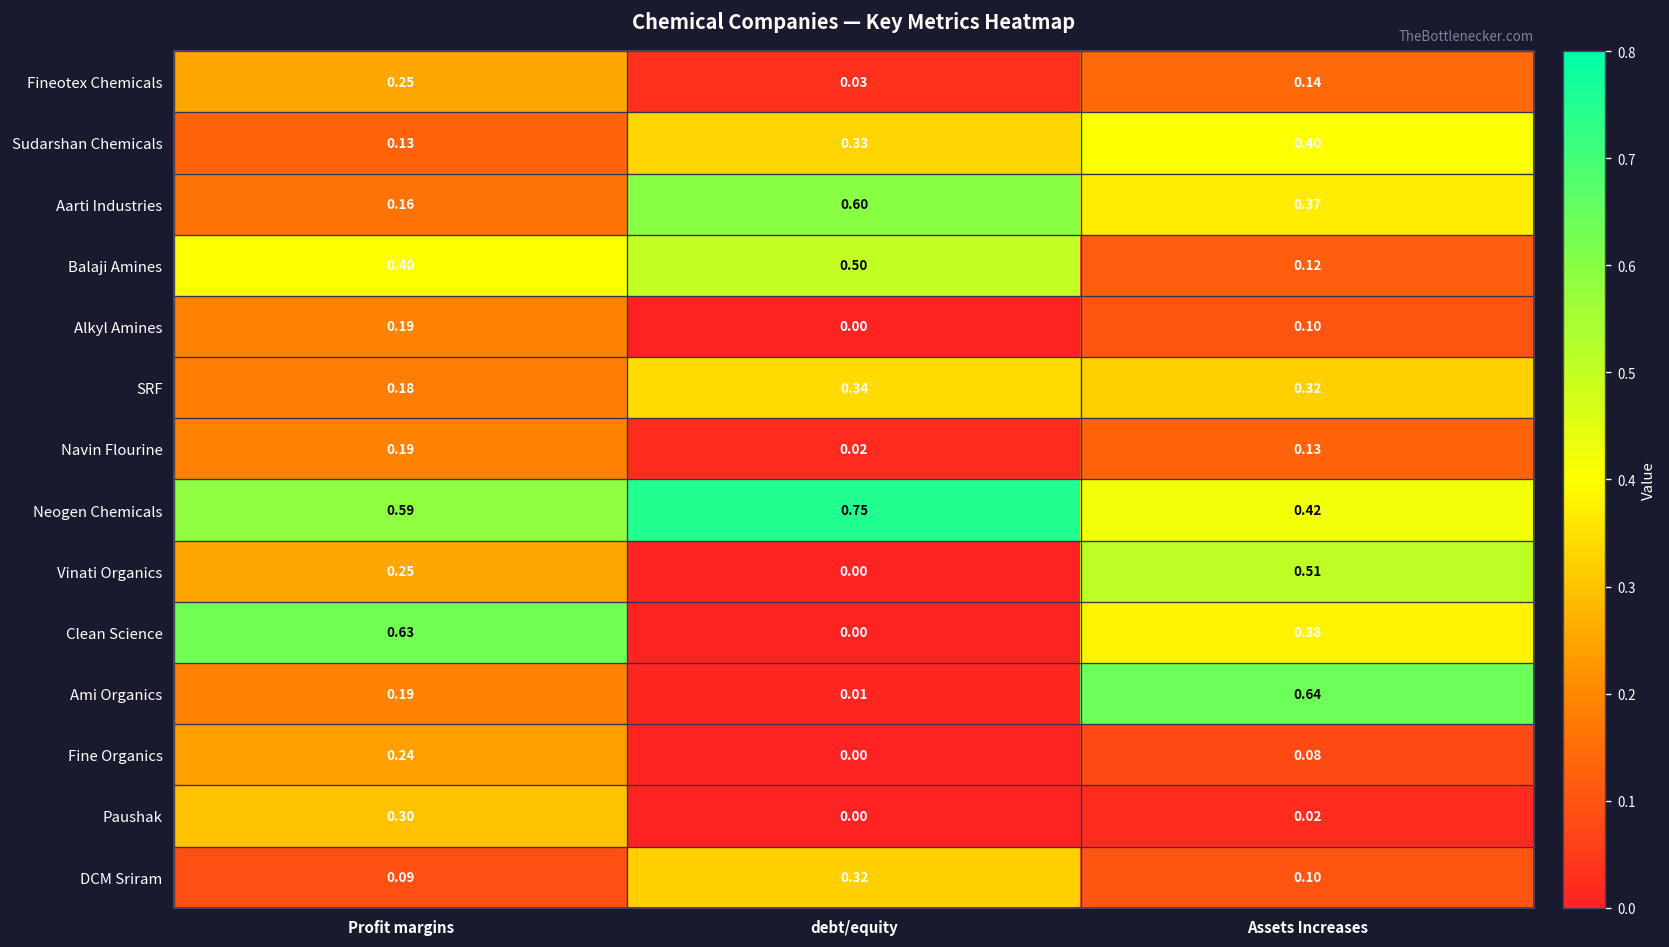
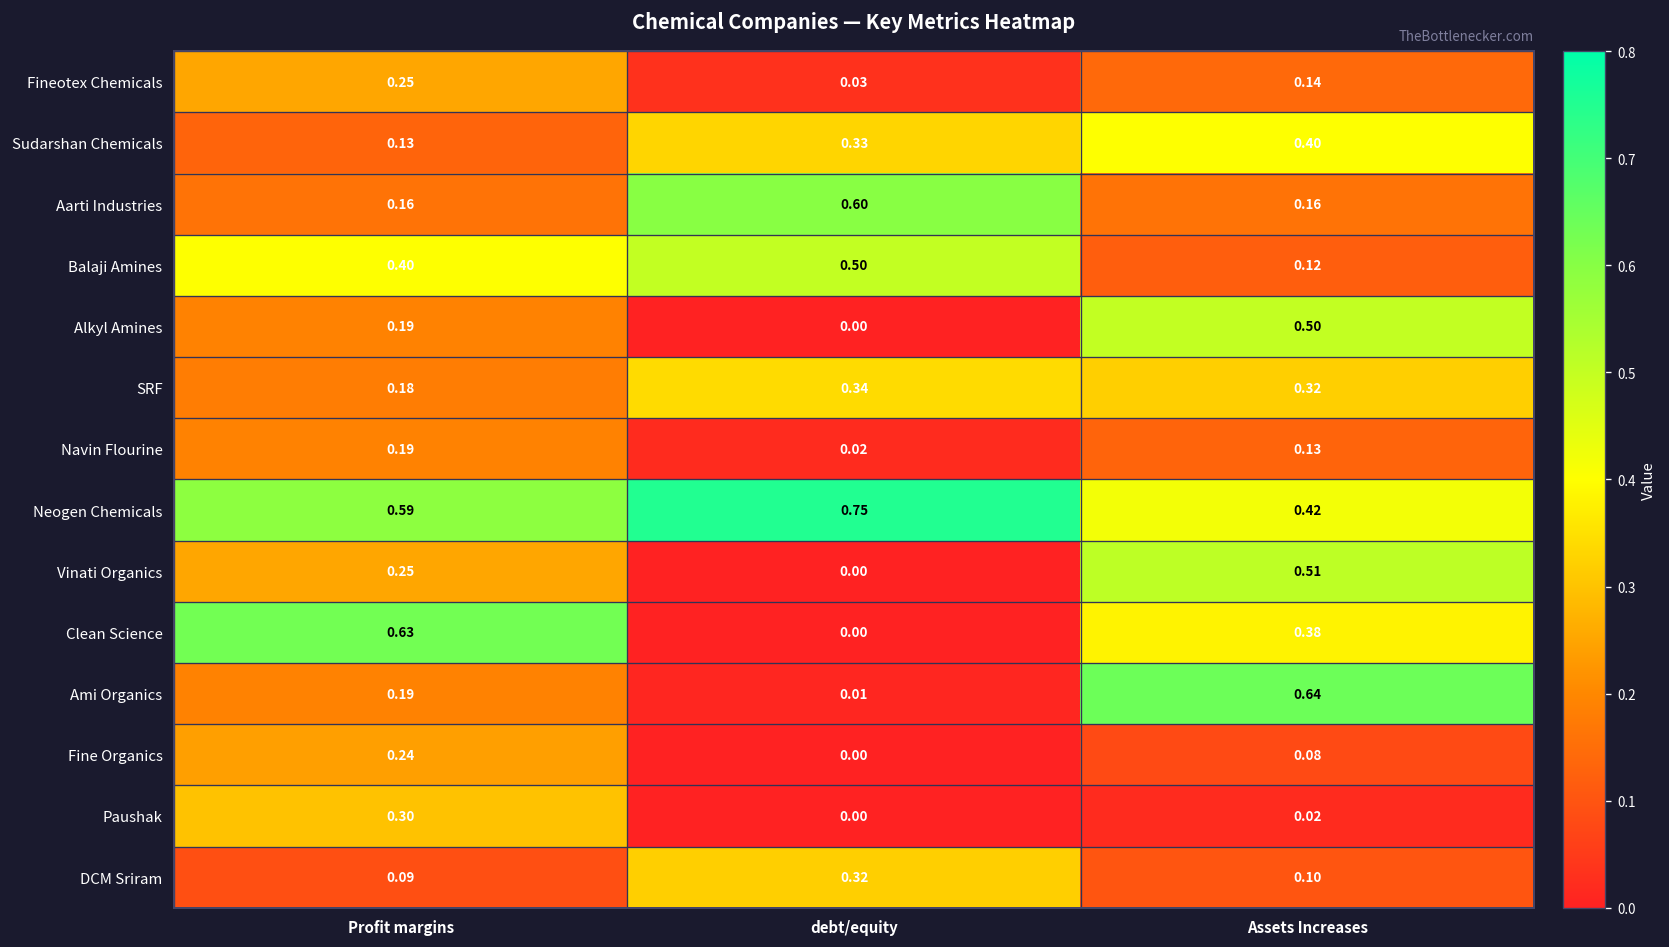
  {
    "Fineotex Chemicals": {
      "Profit margins": 0.25,
      "debt/equity": 0.03,
      "Assets Increases": 0.14
    },
    "Sudarshan Chemicals": {
      "Profit margins": 0.13,
      "debt/equity": 0.33,
      "Assets Increases": 0.40
    },
    "Aarti Industries": {
      "Profit margins": 0.16,
      "debt/equity": 0.60,
-     "Assets Increases": 0.37
+     "Assets Increases": 0.16
    },
    "Balaji Amines": {
      "Profit margins": 0.40,
      "debt/equity": 0.50,
      "Assets Increases": 0.12
    },
    "Alkyl Amines": {
      "Profit margins": 0.19,
      "debt/equity": 0.00,
-     "Assets Increases": 0.10
+     "Assets Increases": 0.50
    },
    "SRF": {
      "Profit margins": 0.18,
      "debt/equity": 0.34,
      "Assets Increases": 0.32
    },
    "Navin Flourine": {
      "Profit margins": 0.19,
      "debt/equity": 0.02,
      "Assets Increases": 0.13
    },
    "Neogen Chemicals": {
      "Profit margins": 0.59,
      "debt/equity": 0.75,
      "Assets Increases": 0.42
    },
    "Vinati Organics": {
      "Profit margins": 0.25,
      "debt/equity": 0.00,
      "Assets Increases": 0.51
    },
    "Clean Science": {
      "Profit margins": 0.63,
      "debt/equity": 0.00,
      "Assets Increases": 0.38
    },
    "Ami Organics": {
      "Profit margins": 0.19,
      "debt/equity": 0.01,
      "Assets Increases": 0.64
    },
    "Fine Organics": {
      "Profit margins": 0.24,
      "debt/equity": 0.00,
      "Assets Increases": 0.08
    },
    "Paushak": {
      "Profit margins": 0.30,
      "debt/equity": 0.00,
      "Assets Increases": 0.02
    },
    "DCM Sriram": {
      "Profit margins": 0.09,
      "debt/equity": 0.32,
      "Assets Increases": 0.10
    }
  }
